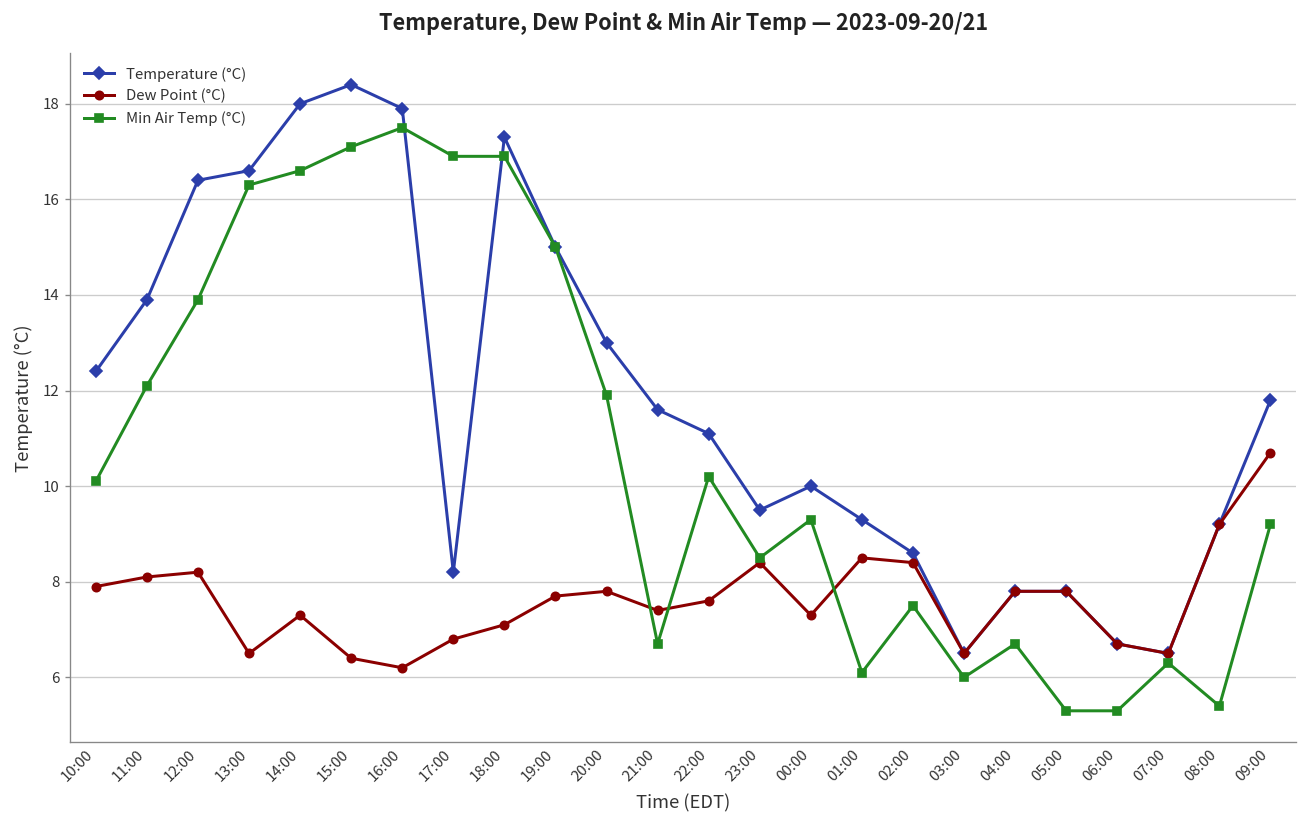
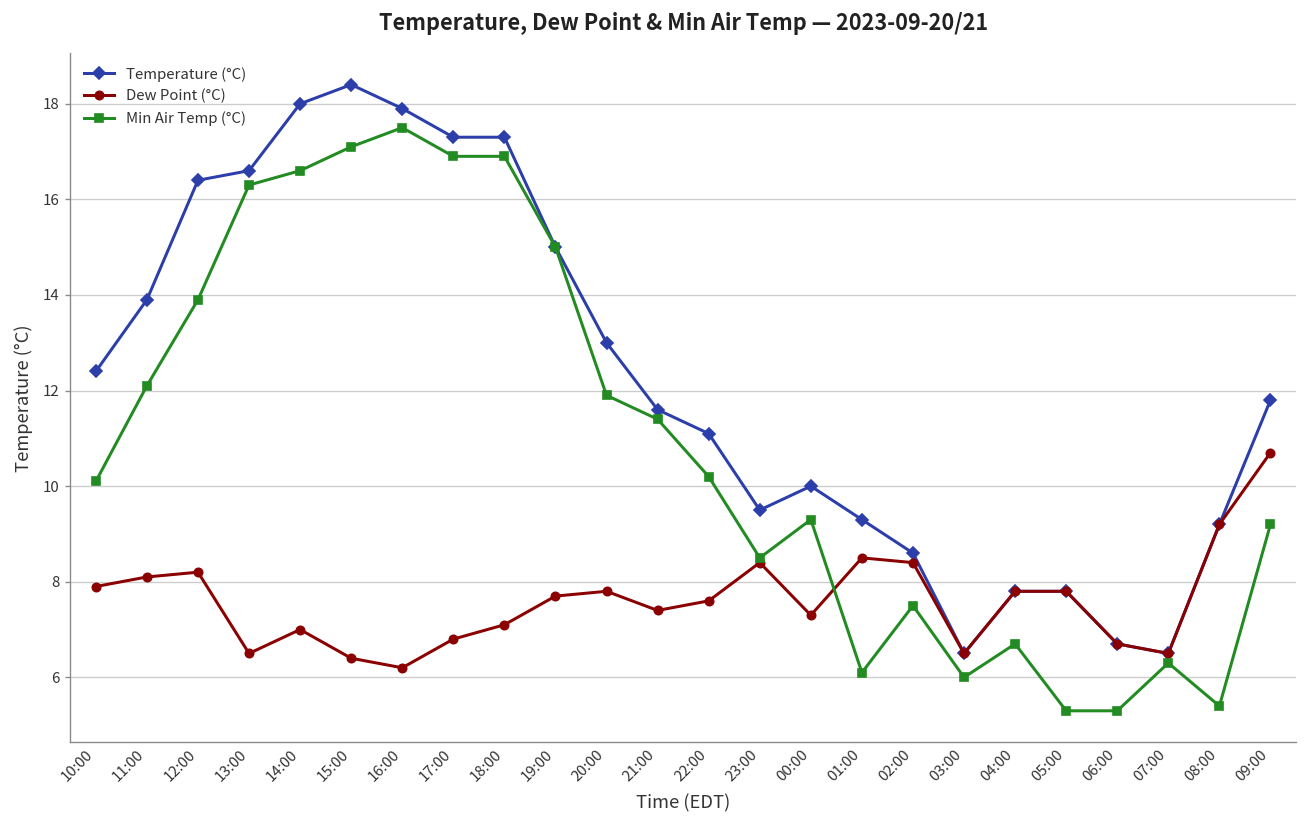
  {
    "Temperature (°C)": {
      "10:00": 12.4,
      "11:00": 13.9,
      "12:00": 16.4,
      "13:00": 16.6,
      "14:00": 18.0,
      "15:00": 18.4,
      "16:00": 17.9,
-     "17:00": 8.2,
+     "17:00": 17.3,
      "18:00": 17.3,
      "20:00": 13.0,
      "21:00": 11.6,
      "22:00": 11.1,
      "23:00": 9.5,
      "00:00": 10.0,
      "01:00": 9.3,
      "02:00": 8.6,
      "09:00": 11.8
    },
    "Dew Point (°C)": {
      "10:00": 7.9,
      "11:00": 8.1,
      "12:00": 8.2,
      "13:00": 6.5,
-     "14:00": 7.3,
+     "14:00": 7.0,
      "15:00": 6.4,
      "16:00": 6.2,
      "17:00": 6.8,
      "18:00": 7.1,
      "19:00": 7.7,
      "20:00": 7.8,
      "21:00": 7.4,
      "22:00": 7.6,
      "23:00": 8.4,
      "00:00": 7.3,
      "01:00": 8.5,
      "02:00": 8.4,
      "09:00": 10.7
    },
    "Min Air Temp (°C)": {
      "10:00": 10.1,
      "11:00": 12.1,
      "12:00": 13.9,
      "13:00": 16.3,
      "14:00": 16.6,
      "15:00": 17.1,
      "16:00": 17.5,
      "17:00": 16.9,
      "18:00": 16.9,
      "20:00": 11.9,
-     "21:00": 6.7,
+     "21:00": 11.4,
      "22:00": 10.2,
      "23:00": 8.5,
      "00:00": 9.3,
      "01:00": 6.1,
      "02:00": 7.5,
      "03:00": 6.0,
      "04:00": 6.7,
      "05:00": 5.3,
      "06:00": 5.3,
      "07:00": 6.3,
      "08:00": 5.4,
      "09:00": 9.2
    }
  }
